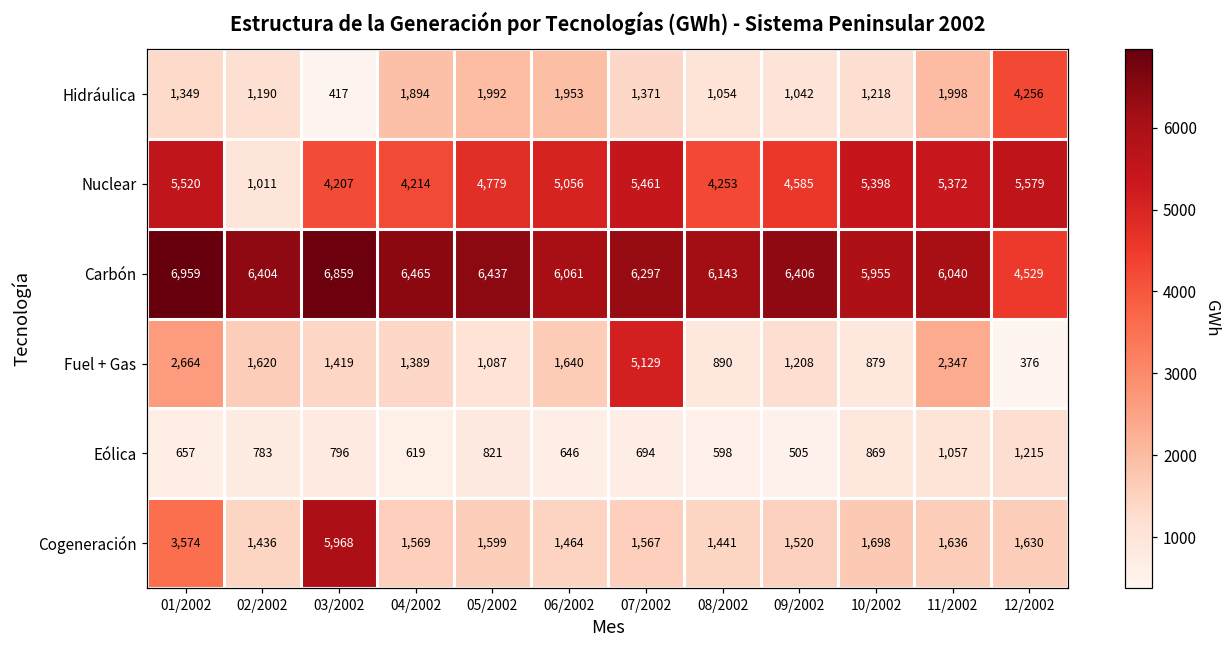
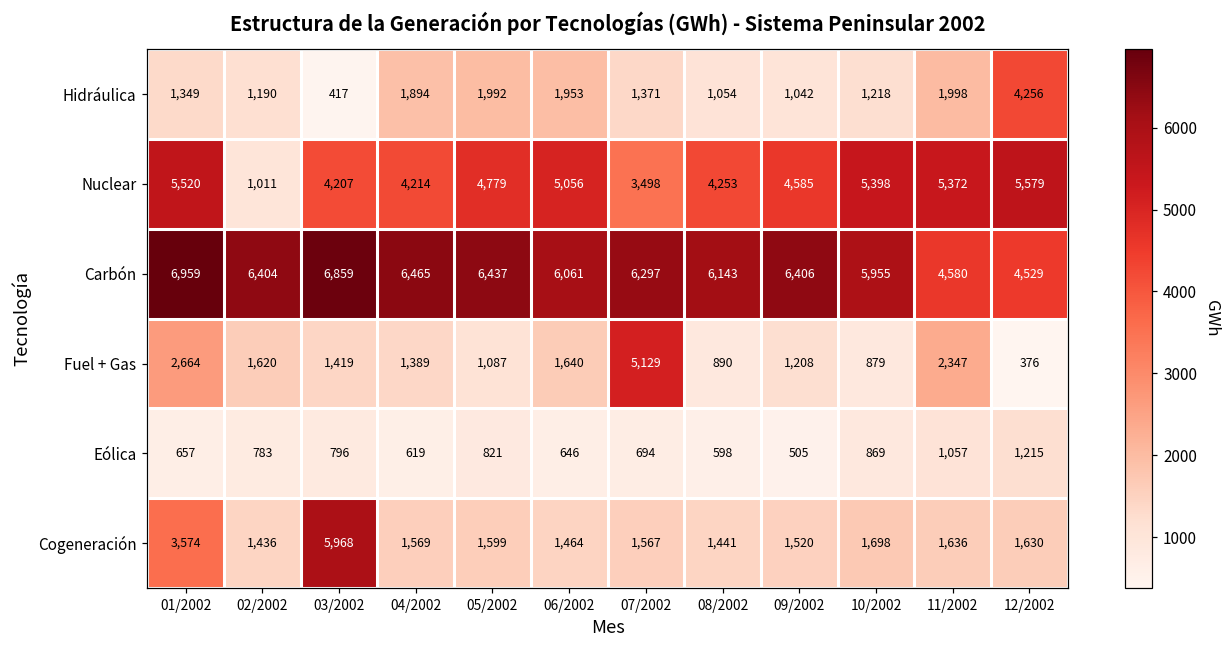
  {
    "Hidráulica": {
      "01/2002": "1,349",
      "02/2002": "1,190",
      "03/2002": "417",
      "04/2002": "1,894",
      "05/2002": "1,992",
      "06/2002": "1,953",
      "07/2002": "1,371",
      "08/2002": "1,054",
      "09/2002": "1,042",
      "10/2002": "1,218",
      "11/2002": "1,998",
      "12/2002": "4,256"
    },
    "Nuclear": {
      "01/2002": "5,520",
      "02/2002": "1,011",
      "03/2002": "4,207",
      "04/2002": "4,214",
      "05/2002": "4,779",
      "06/2002": "5,056",
-     "07/2002": "5,461",
+     "07/2002": "3,498",
      "08/2002": "4,253",
      "09/2002": "4,585",
      "10/2002": "5,398",
      "11/2002": "5,372",
      "12/2002": "5,579"
    },
    "Carbón": {
      "01/2002": "6,959",
      "02/2002": "6,404",
      "03/2002": "6,859",
      "04/2002": "6,465",
      "05/2002": "6,437",
      "06/2002": "6,061",
      "07/2002": "6,297",
      "08/2002": "6,143",
      "09/2002": "6,406",
      "10/2002": "5,955",
-     "11/2002": "6,040",
+     "11/2002": "4,580",
      "12/2002": "4,529"
    },
    "Fuel + Gas": {
      "01/2002": "2,664",
      "02/2002": "1,620",
      "03/2002": "1,419",
      "04/2002": "1,389",
      "05/2002": "1,087",
      "06/2002": "1,640",
      "07/2002": "5,129",
      "08/2002": "890",
      "09/2002": "1,208",
      "10/2002": "879",
      "11/2002": "2,347",
      "12/2002": "376"
    },
    "Eólica": {
      "01/2002": "657",
      "02/2002": "783",
      "03/2002": "796",
      "04/2002": "619",
      "05/2002": "821",
      "06/2002": "646",
      "07/2002": "694",
      "08/2002": "598",
      "09/2002": "505",
      "10/2002": "869",
      "11/2002": "1,057",
      "12/2002": "1,215"
    },
    "Cogeneración": {
      "01/2002": "3,574",
      "02/2002": "1,436",
      "03/2002": "5,968",
      "04/2002": "1,569",
      "05/2002": "1,599",
      "06/2002": "1,464",
      "07/2002": "1,567",
      "08/2002": "1,441",
      "09/2002": "1,520",
      "10/2002": "1,698",
      "11/2002": "1,636",
      "12/2002": "1,630"
    }
  }
